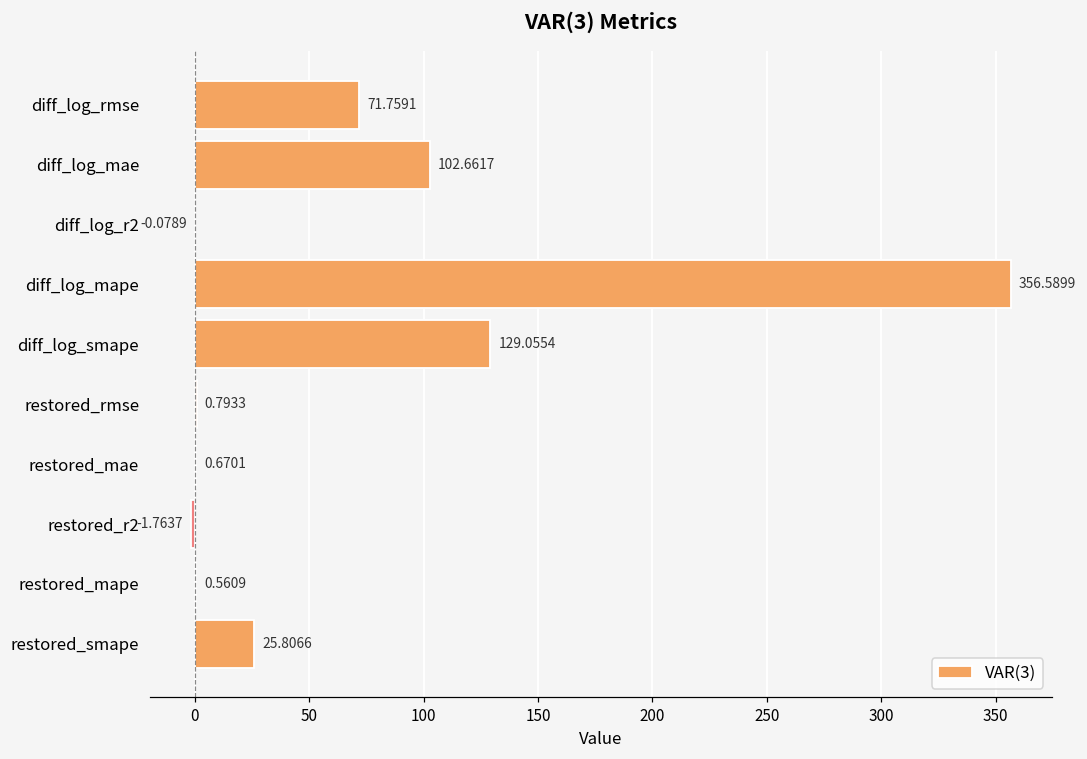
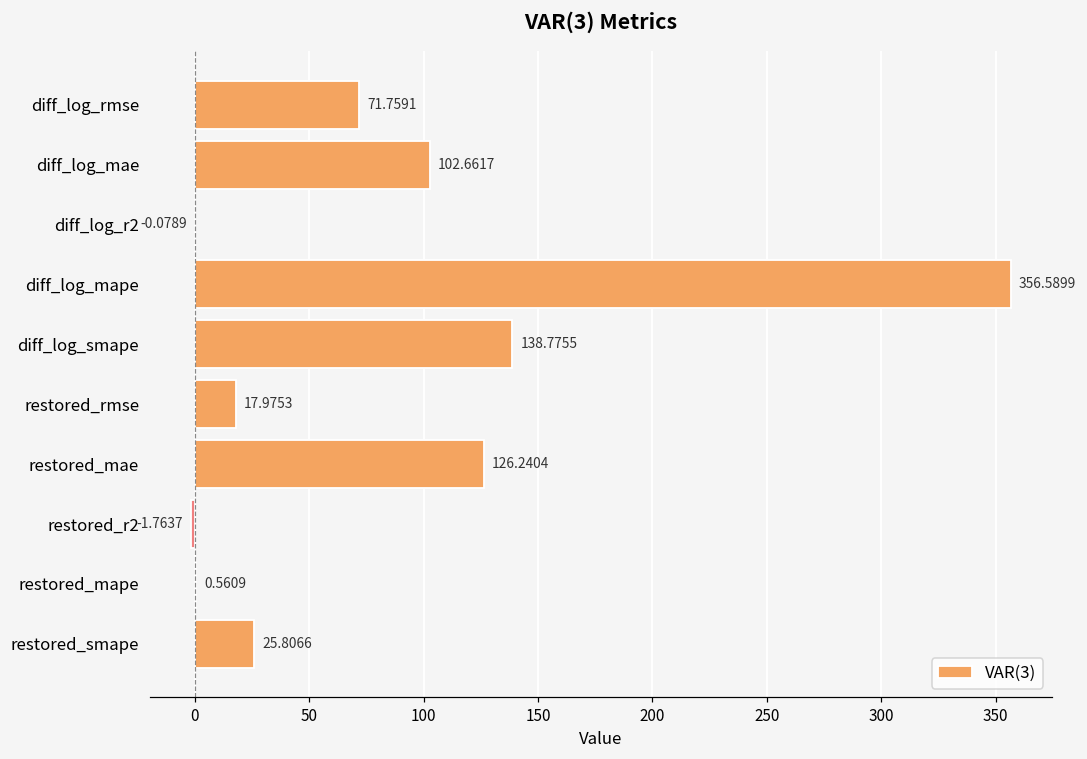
  {
    "diff_log_rmse": 71.7591,
    "diff_log_mae": 102.6617,
    "diff_log_r2": -0.0789,
    "diff_log_mape": 356.5899,
-   "diff_log_smape": 129.0554,
-   "restored_rmse": 0.7933,
-   "restored_mae": 0.6701,
+   "diff_log_smape": 138.7755,
+   "restored_rmse": 17.9753,
+   "restored_mae": 126.2404,
    "restored_r2": -1.7637,
    "restored_mape": 0.5609,
    "restored_smape": 25.8066
  }
